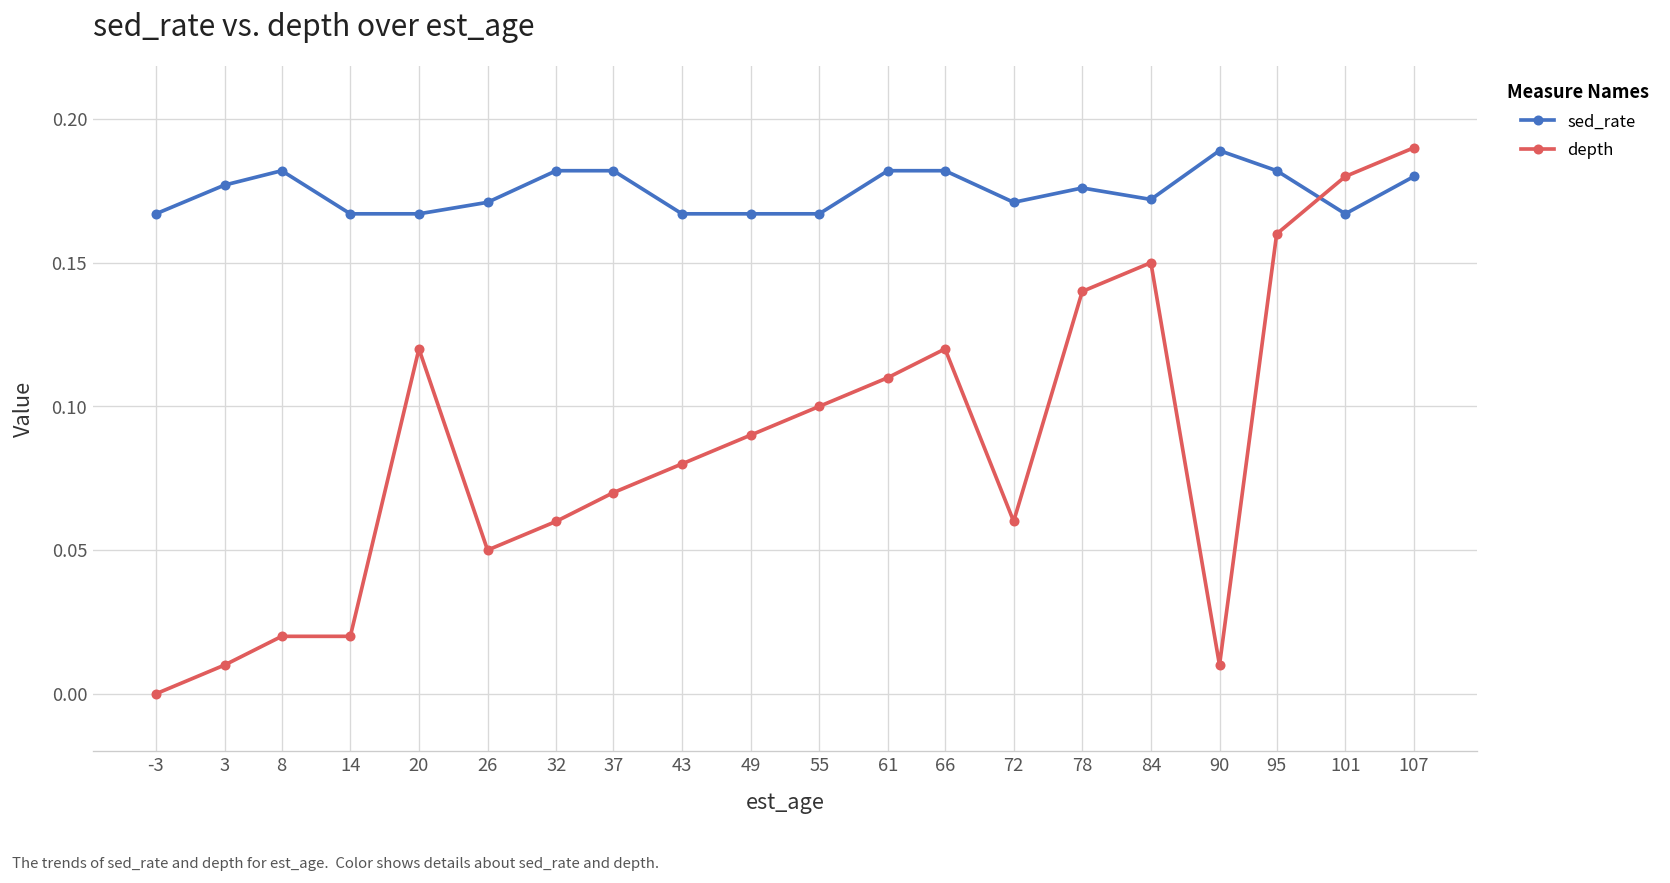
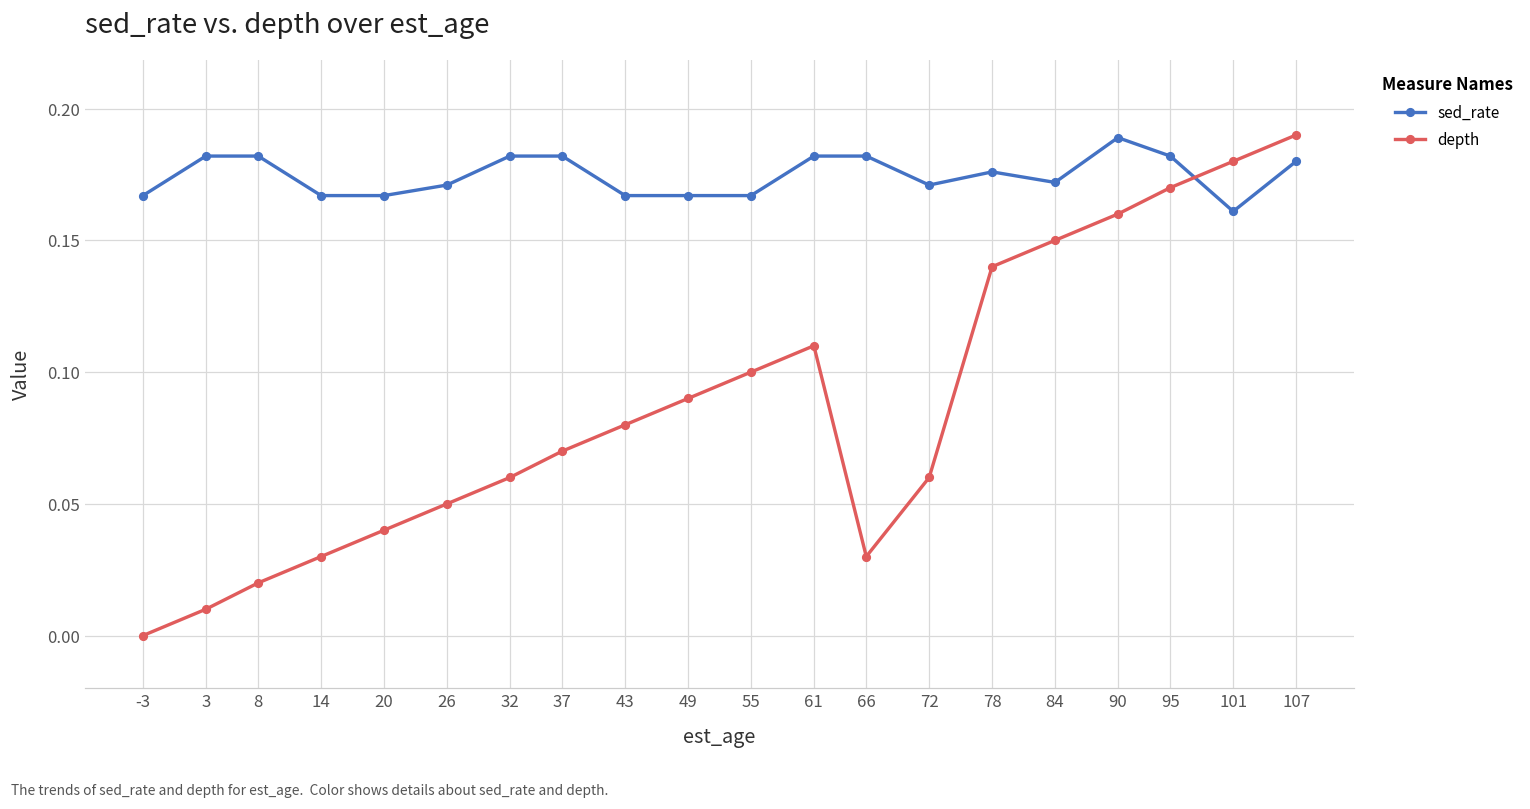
  {
    "sed_rate": {
      "-3": 0.167,
-     "3": 0.177,
+     "3": 0.182,
      "8": 0.182,
      "14": 0.167,
      "20": 0.167,
      "26": 0.171,
      "32": 0.182,
      "37": 0.182,
      "43": 0.167,
      "49": 0.167,
      "55": 0.167,
      "61": 0.182,
      "66": 0.182,
      "72": 0.171,
      "78": 0.176,
      "84": 0.172,
      "90": 0.189,
      "95": 0.182,
-     "101": 0.167,
+     "101": 0.161,
      "107": 0.180
    },
    "depth": {
      "-3": 0.00,
      "3": 0.01,
      "8": 0.02,
-     "14": 0.02,
-     "20": 0.12,
+     "14": 0.03,
+     "20": 0.04,
      "26": 0.05,
      "32": 0.06,
      "37": 0.07,
      "43": 0.08,
      "49": 0.09,
      "55": 0.10,
      "61": 0.11,
-     "66": 0.12,
+     "66": 0.03,
      "72": 0.06,
      "78": 0.14,
      "84": 0.15,
-     "90": 0.01,
-     "95": 0.16,
+     "90": 0.16,
+     "95": 0.17,
      "101": 0.18,
      "107": 0.19
    }
  }
